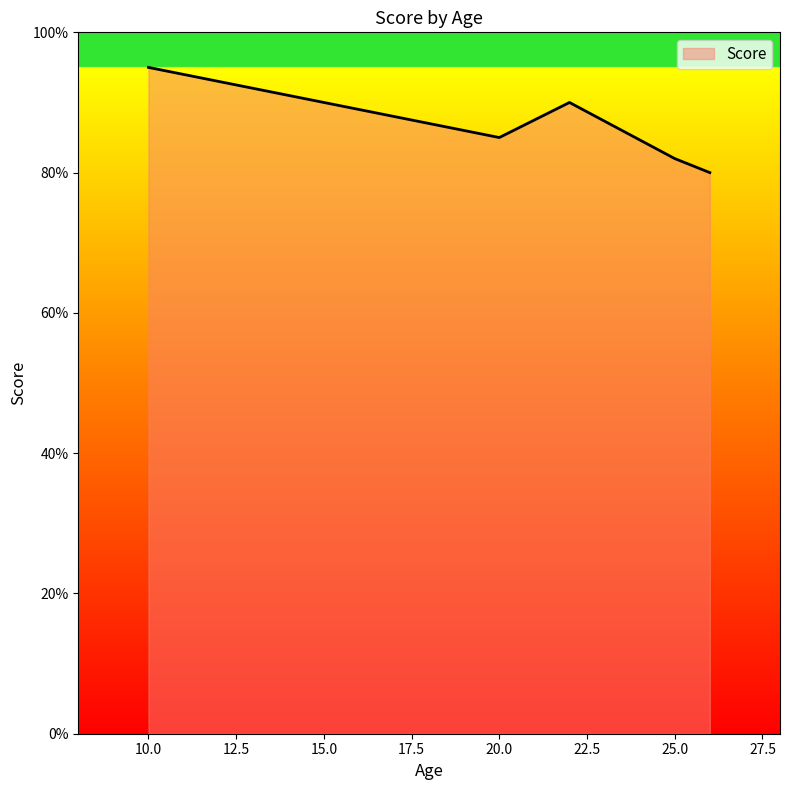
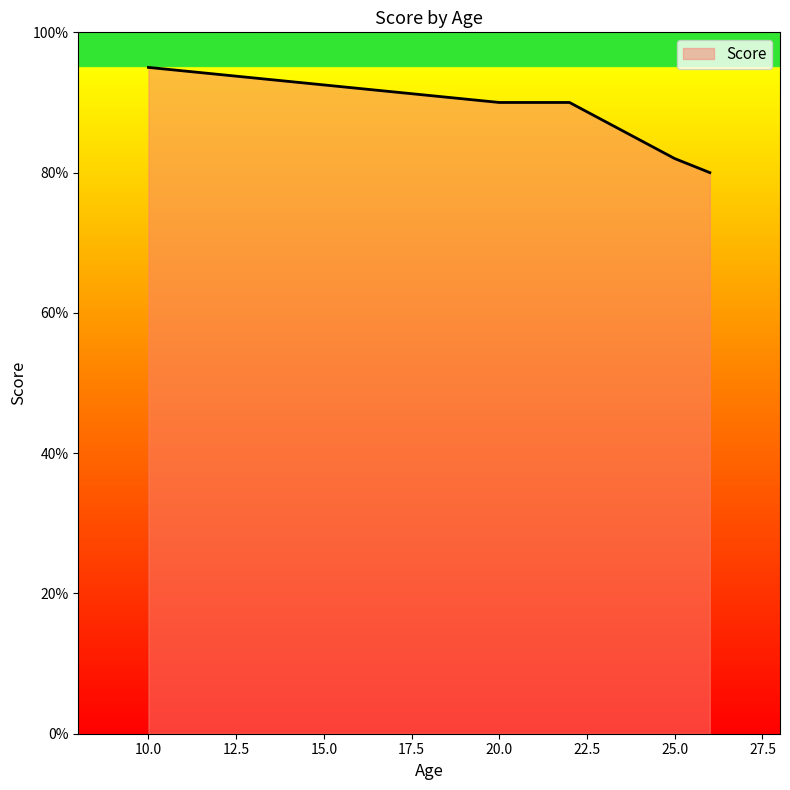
  {
    "10.0": "95%",
-   "20.0": "85%",
+   "20.0": "90%",
    "25.0": "82%"
  }
